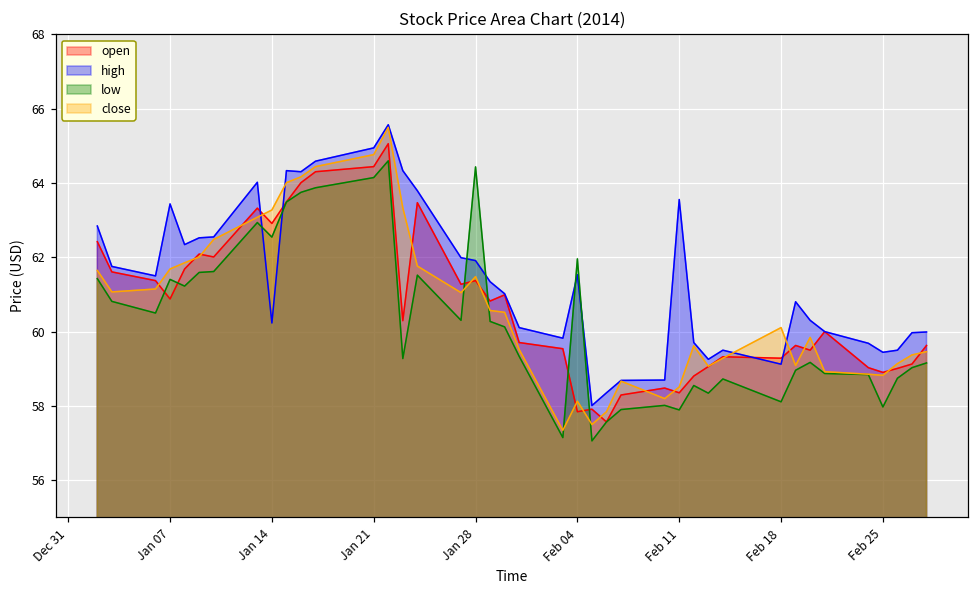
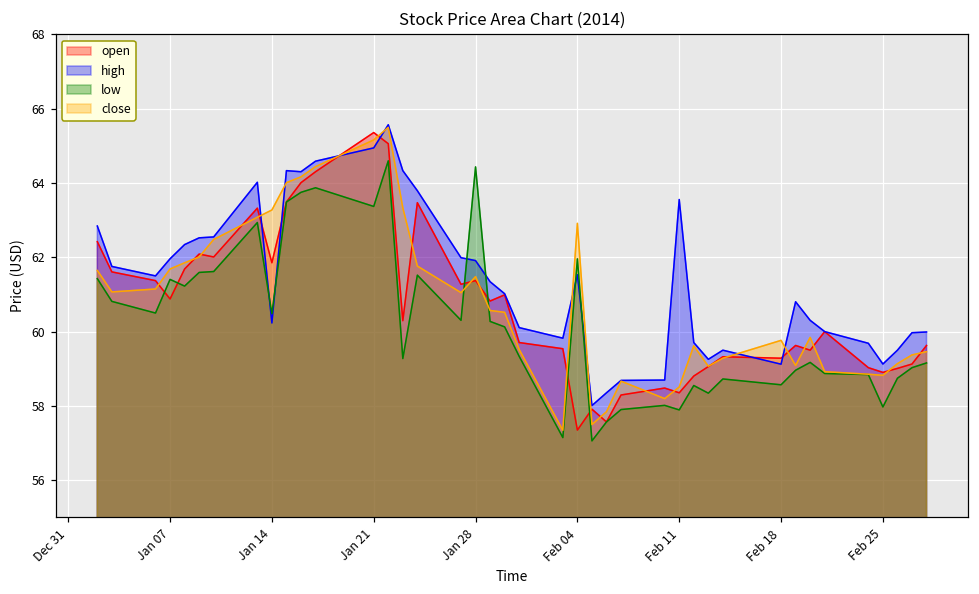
  {
    "open": {
      "Jan 07": 60.9,
-     "Jan 14": 62.9,
-     "Jan 21": 64.4,
+     "Jan 14": 61.9,
+     "Jan 21": 65.4,
      "Jan 28": 61.4,
-     "Feb 04": 57.8,
+     "Feb 04": 57.3,
      "Feb 11": 58.4,
      "Feb 18": 59.3,
      "Feb 25": 58.9
    },
    "high": {
-     "Jan 07": 63.4,
+     "Jan 07": 62.0,
      "Jan 14": 60.2,
      "Jan 21": 64.9,
      "Jan 28": 61.9,
      "Feb 04": 61.5,
      "Feb 11": 63.6,
      "Feb 18": 59.1,
-     "Feb 25": 59.4
+     "Feb 25": 59.1
    },
    "low": {
      "Jan 07": 61.4,
-     "Jan 14": 62.5,
-     "Jan 21": 64.1,
+     "Jan 14": 60.5,
+     "Jan 21": 63.4,
      "Jan 28": 64.4,
      "Feb 04": 62.0,
      "Feb 11": 57.9,
-     "Feb 18": 58.1,
+     "Feb 18": 58.6,
      "Feb 25": 58.0
    },
    "close": {
      "Jan 07": 61.7,
      "Jan 14": 63.3,
-     "Jan 21": 64.8,
+     "Jan 21": 65.2,
      "Jan 28": 61.5,
-     "Feb 04": 58.1,
+     "Feb 04": 62.9,
      "Feb 11": 58.5,
-     "Feb 18": 60.1,
+     "Feb 18": 59.8,
      "Feb 25": 58.8
    }
  }
